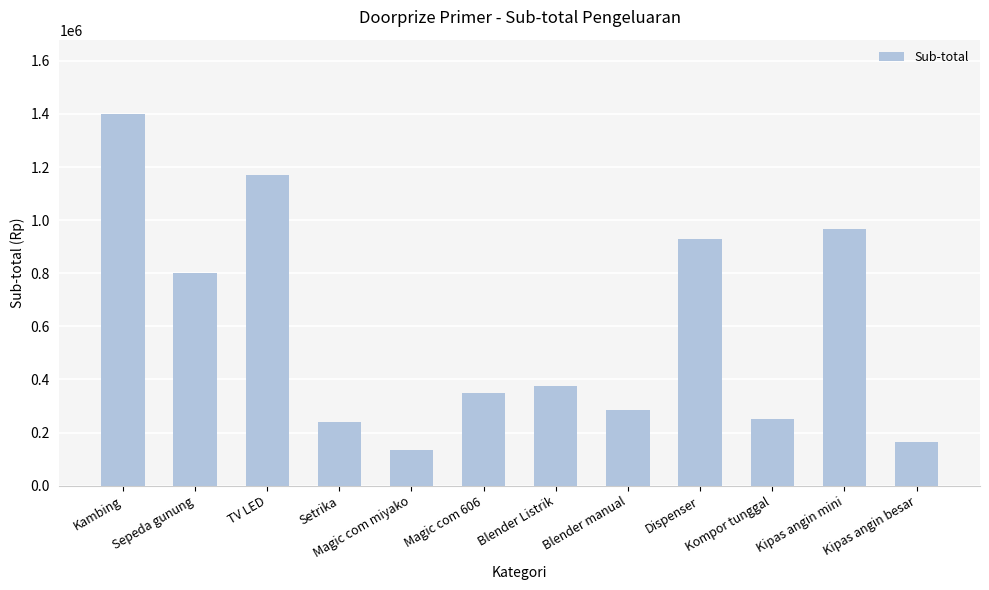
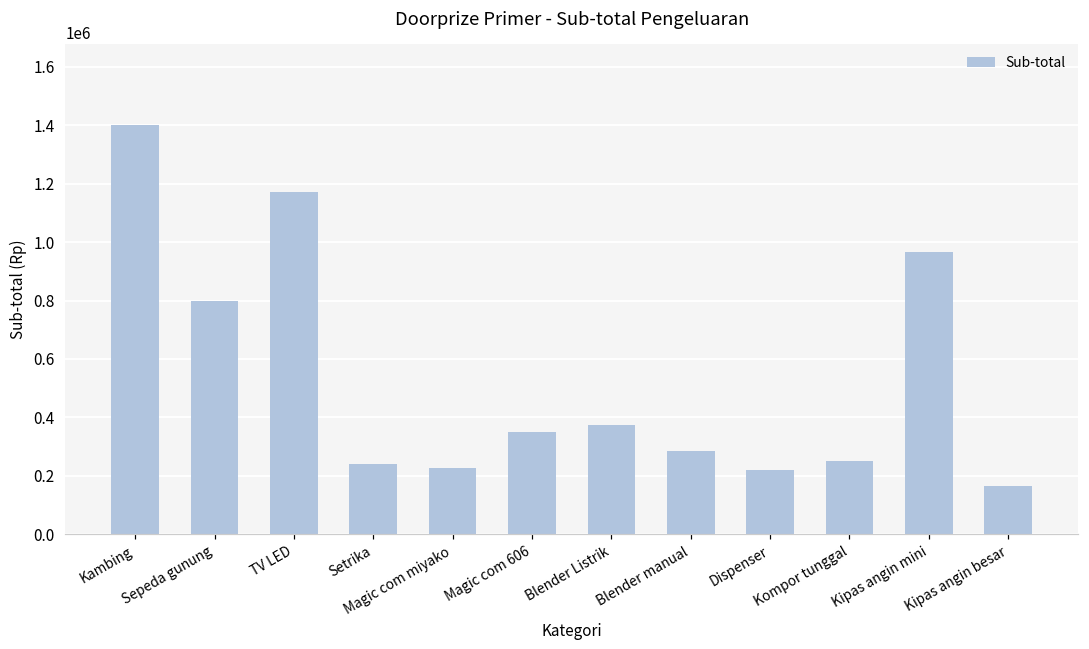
  {
    "Kambing": 1400000,
    "Sepeda gunung": 800000,
    "TV LED": 1170000,
    "Setrika": 240000,
-   "Magic com miyako": 130000,
+   "Magic com miyako": 230000,
    "Magic com 606": 350000,
    "Blender Listrik": 380000,
    "Blender manual": 290000,
-   "Dispenser": 930000,
+   "Dispenser": 220000,
    "Kompor tunggal": 250000,
    "Kipas angin mini": 970000,
    "Kipas angin besar": 170000
  }
